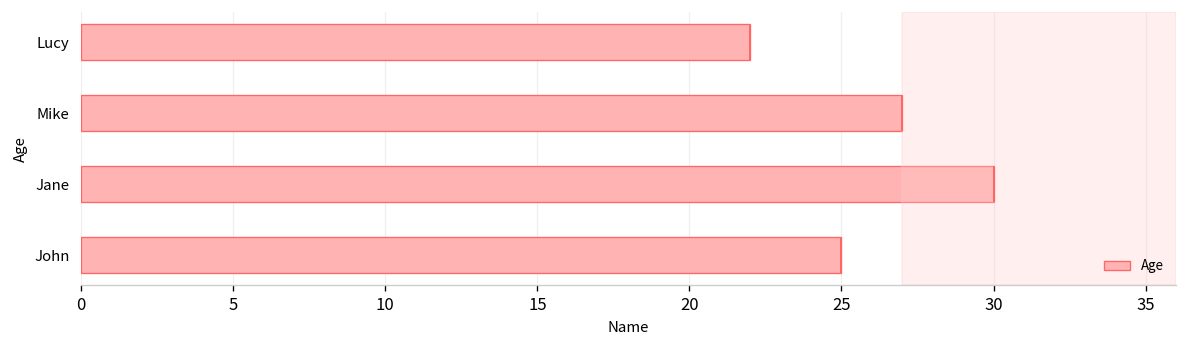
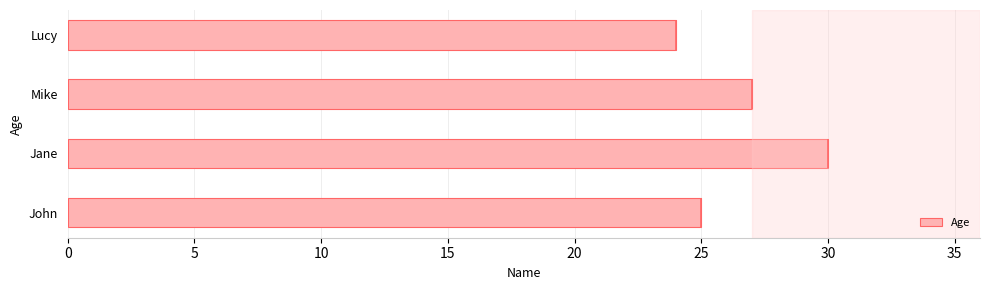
  {
-   "Lucy": 22,
+   "Lucy": 24,
    "Mike": 27,
    "Jane": 30,
    "John": 25
  }
